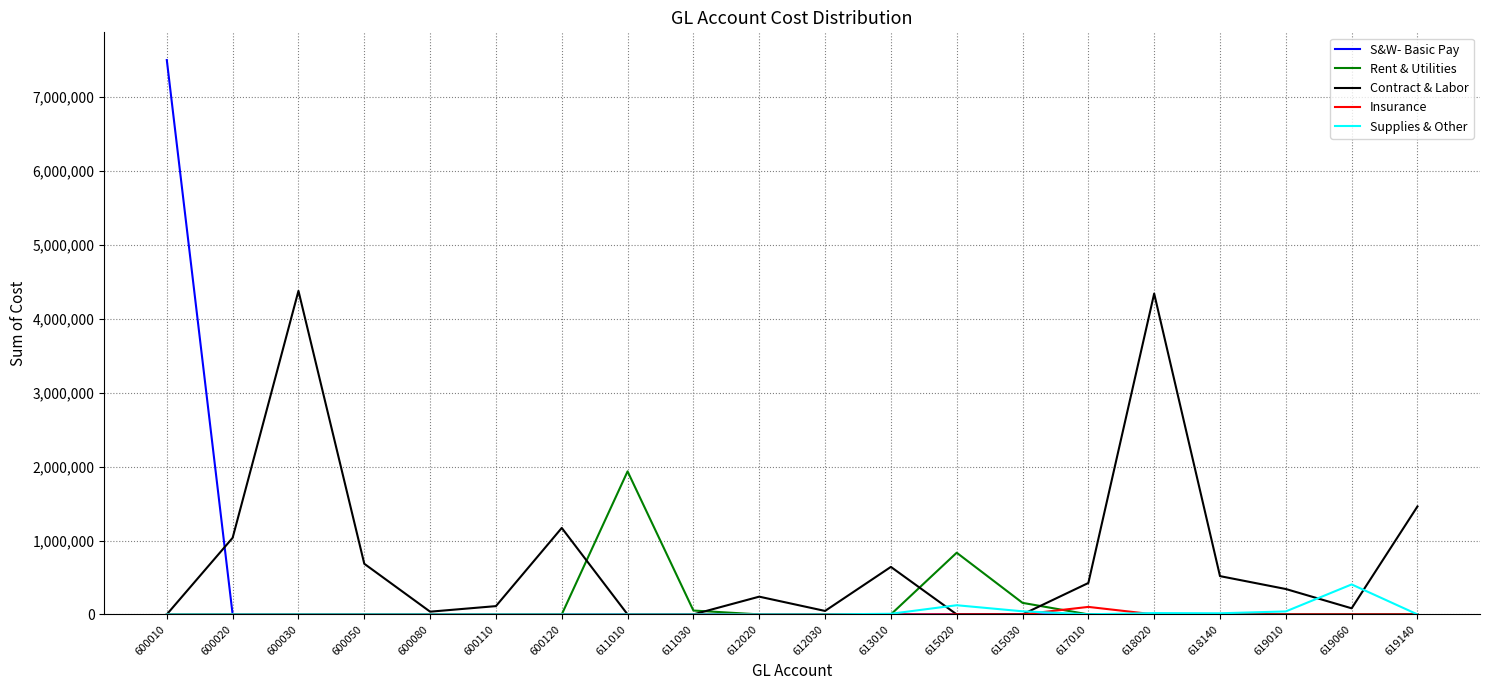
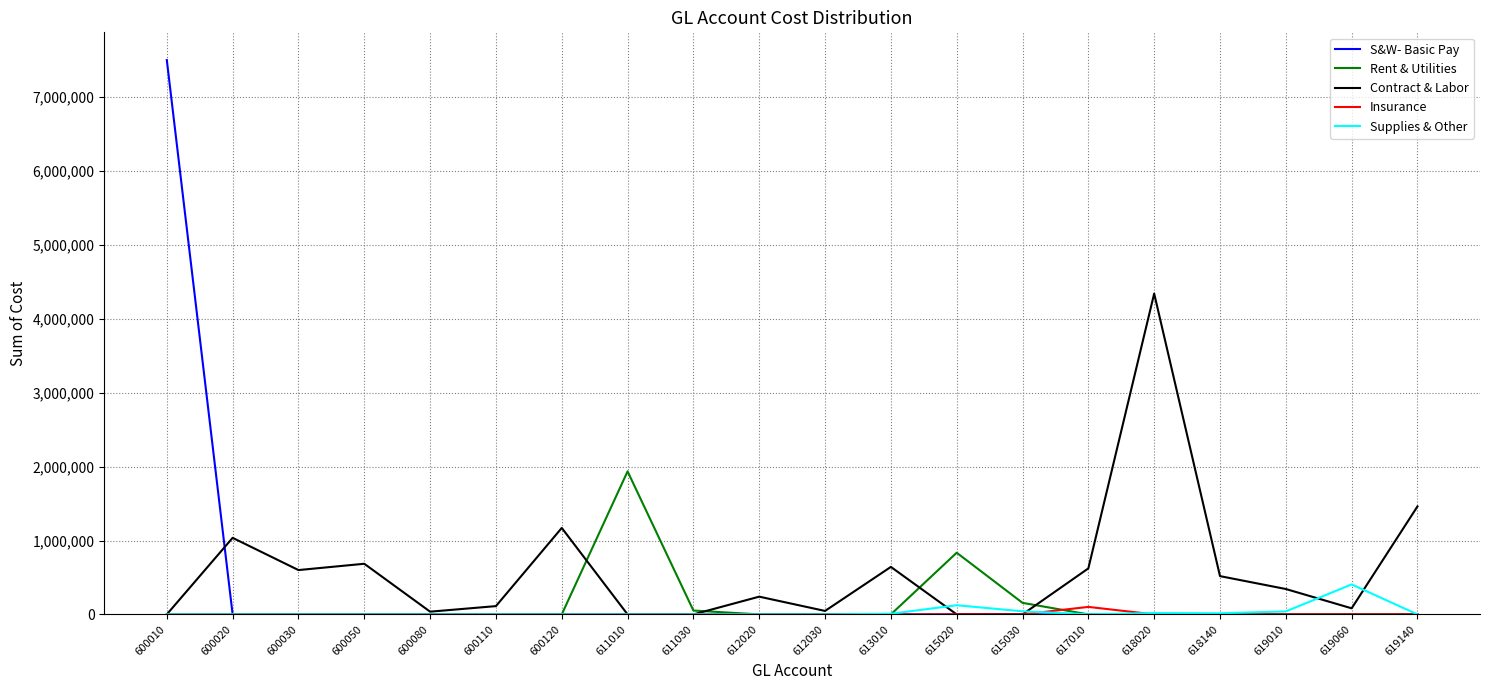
  {
    "S&W- Basic Pay": {
      "600010": "7,500,000"
    },
    "Rent & Utilities": {
      "611010": "1,900,000",
      "611030": "100,000",
      "615020": "800,000",
      "615030": "200,000"
    },
    "Contract & Labor": {
      "600020": "1,000,000",
-     "600030": "4,400,000",
+     "600030": "600,000",
      "600050": "700,000",
      "600080": "0",
      "600110": "100,000",
      "600120": "1,200,000",
      "612020": "200,000",
      "612030": "0",
      "613010": "600,000",
-     "617010": "400,000",
+     "617010": "600,000",
      "618020": "4,300,000",
      "618140": "500,000",
      "619010": "300,000",
      "619060": "100,000",
      "619140": "1,500,000"
    },
    "Insurance": {
      "617010": "100,000"
    },
    "Supplies & Other": {
      "615020": "100,000",
      "615030": "0",
      "619010": "0",
      "619060": "400,000"
    }
  }
